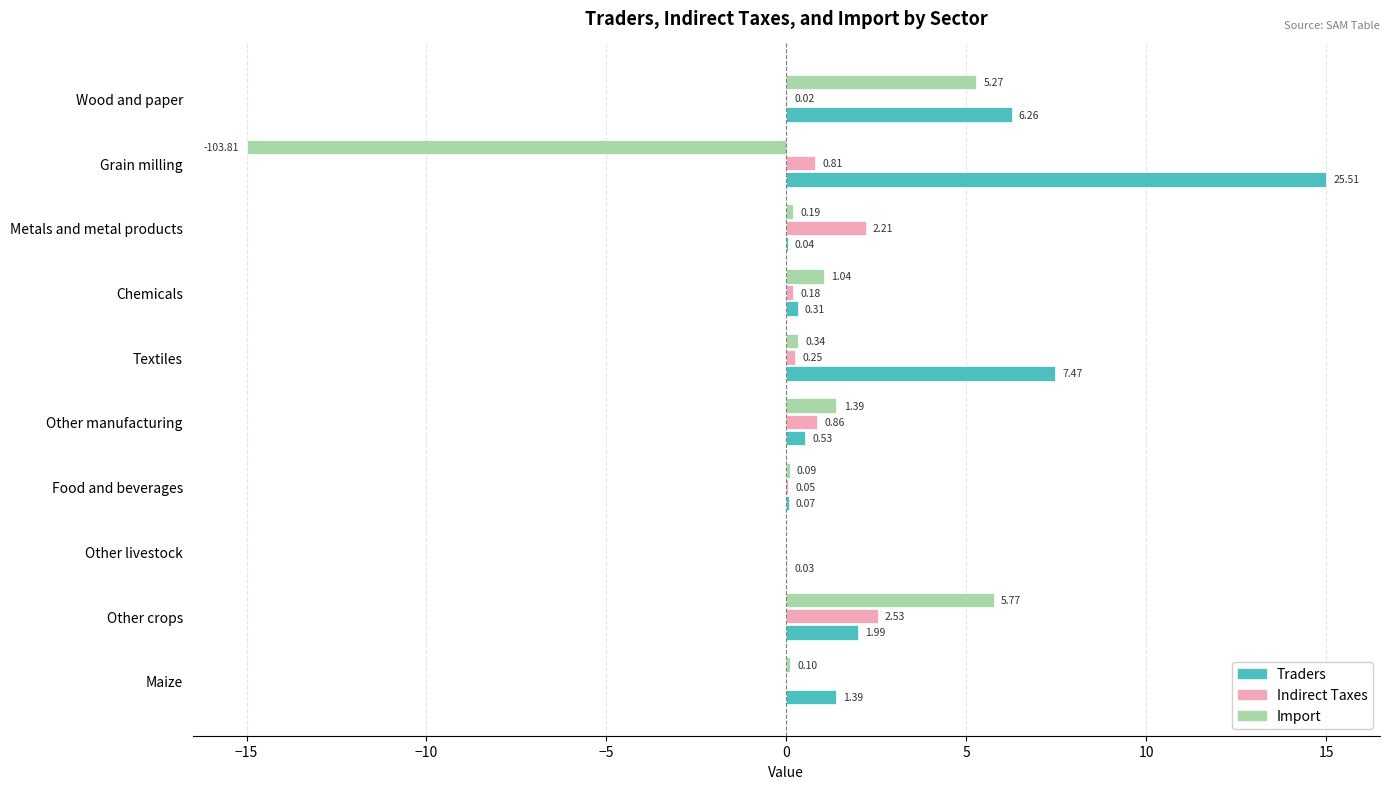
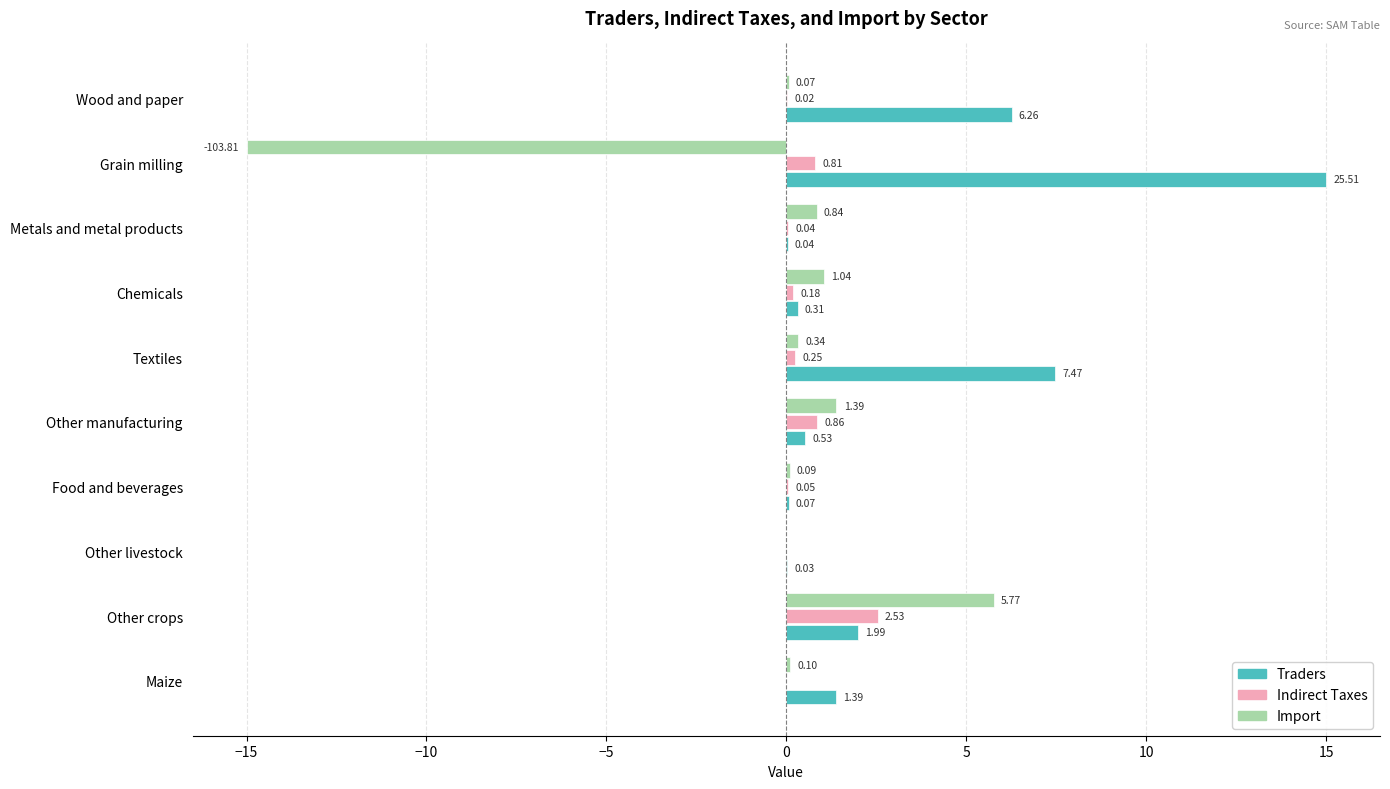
  {
    "Traders": {
      "Wood and paper": 6.26,
      "Metals and metal products": 0.04,
      "Chemicals": 0.31,
      "Textiles": 7.47,
      "Other manufacturing": 0.53,
      "Food and beverages": 0.07,
      "Other livestock": 0.03,
      "Other crops": 1.99,
      "Maize": 1.39
    },
    "Indirect Taxes": {
      "Wood and paper": 0.02,
      "Grain milling": 0.81,
-     "Metals and metal products": 2.21,
+     "Metals and metal products": 0.04,
      "Chemicals": 0.18,
      "Textiles": 0.25,
      "Other manufacturing": 0.86,
      "Food and beverages": 0.05,
      "Other crops": 2.53
    },
    "Import": {
-     "Wood and paper": 5.27,
-     "Metals and metal products": 0.19,
+     "Wood and paper": 0.07,
+     "Metals and metal products": 0.84,
      "Chemicals": 1.04,
      "Textiles": 0.34,
      "Other manufacturing": 1.39,
      "Food and beverages": 0.09,
      "Other crops": 5.77,
      "Maize": 0.10
    }
  }
